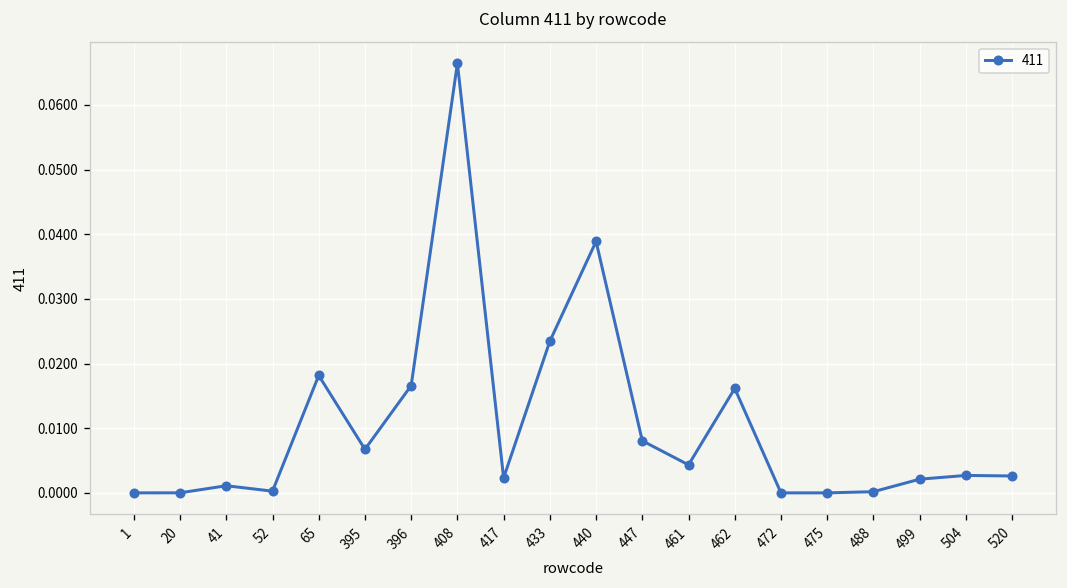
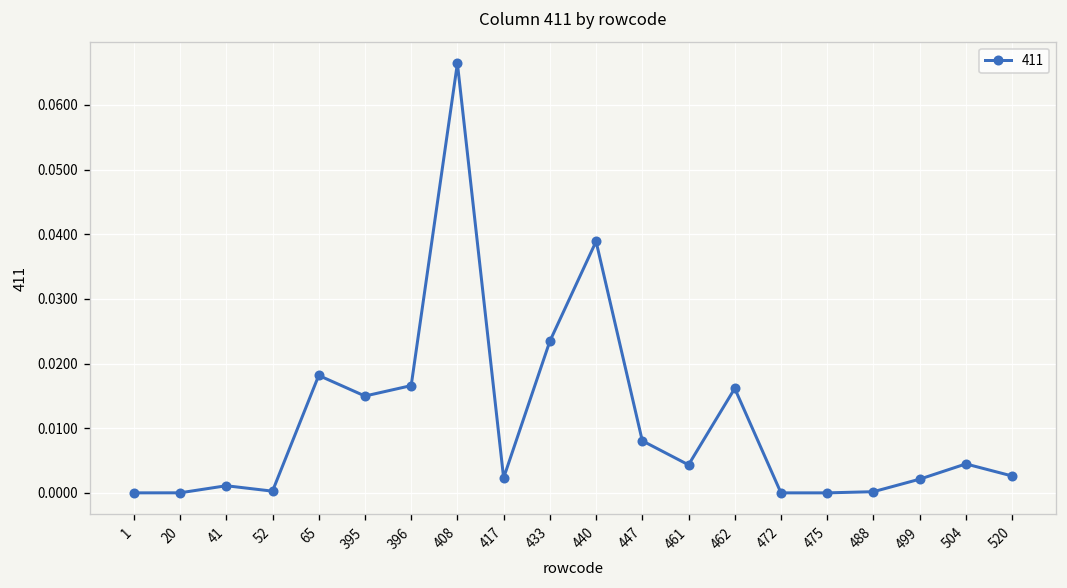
  {
    "1": 0.000,
    "20": 0.000,
    "41": 0.001,
    "52": 0.000,
    "65": 0.018,
-   "395": 0.007,
+   "395": 0.015,
    "396": 0.017,
    "408": 0.066,
    "417": 0.002,
    "433": 0.023,
    "440": 0.039,
    "447": 0.008,
    "461": 0.004,
    "462": 0.016,
    "472": 0.000,
    "475": 0.000,
    "488": 0.000,
    "499": 0.002,
-   "504": 0.003,
+   "504": 0.004,
    "520": 0.003
  }
